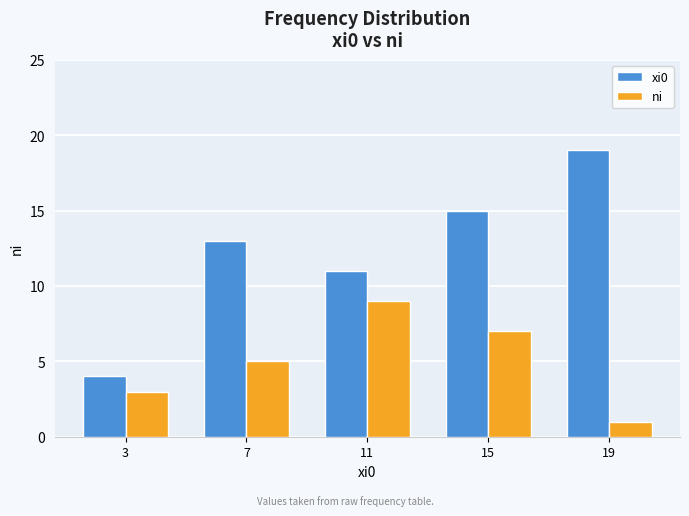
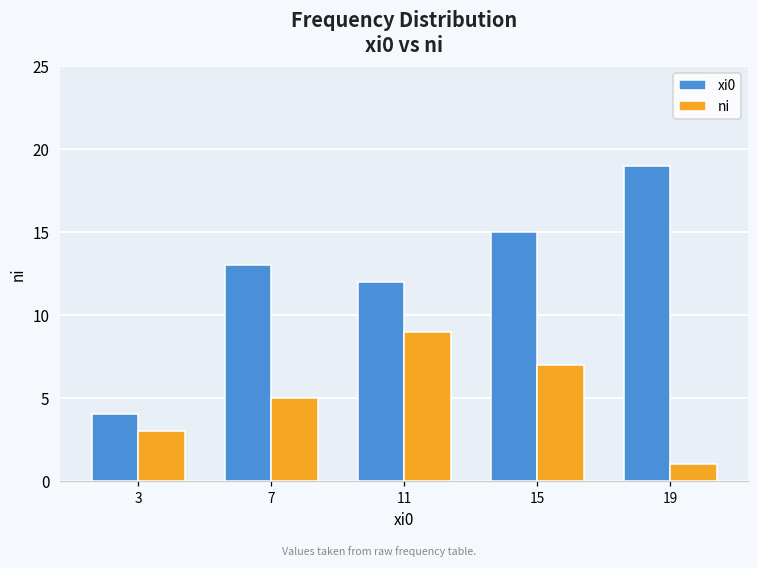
  {
    "xi0": {
      "3": 4,
      "7": 13,
-     "11": 11,
+     "11": 12,
      "15": 15,
      "19": 19
    },
    "ni": {
      "3": 3,
      "7": 5,
      "11": 9,
      "15": 7,
      "19": 1
    }
  }
